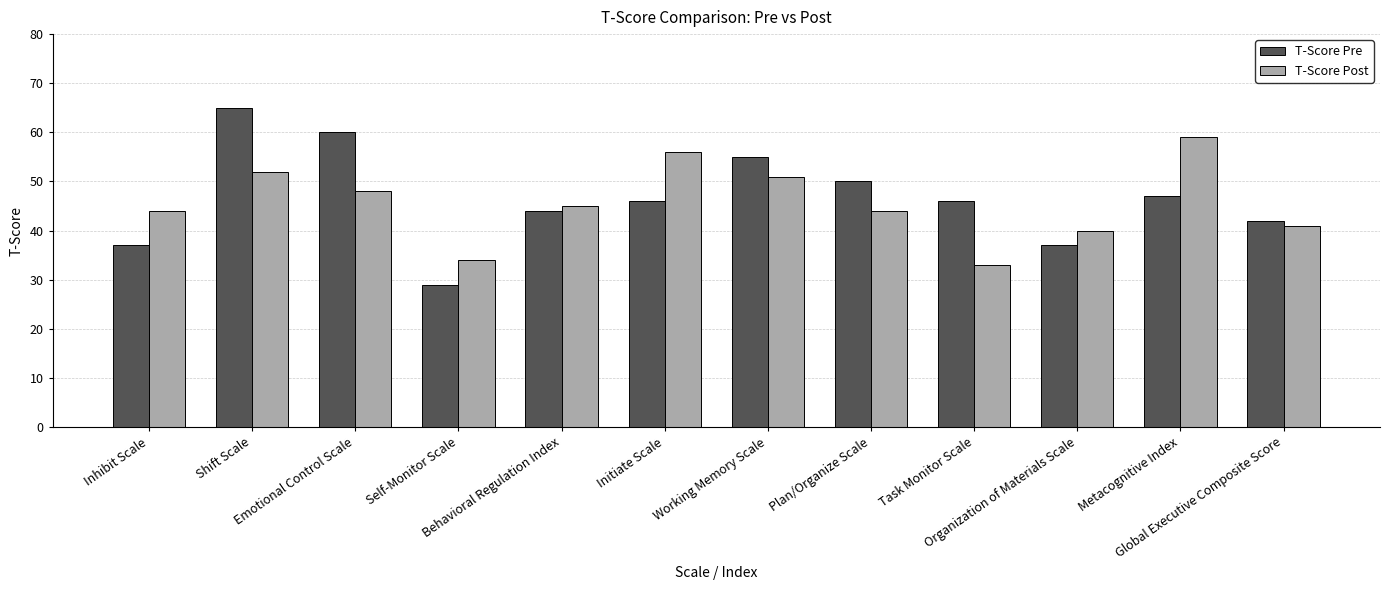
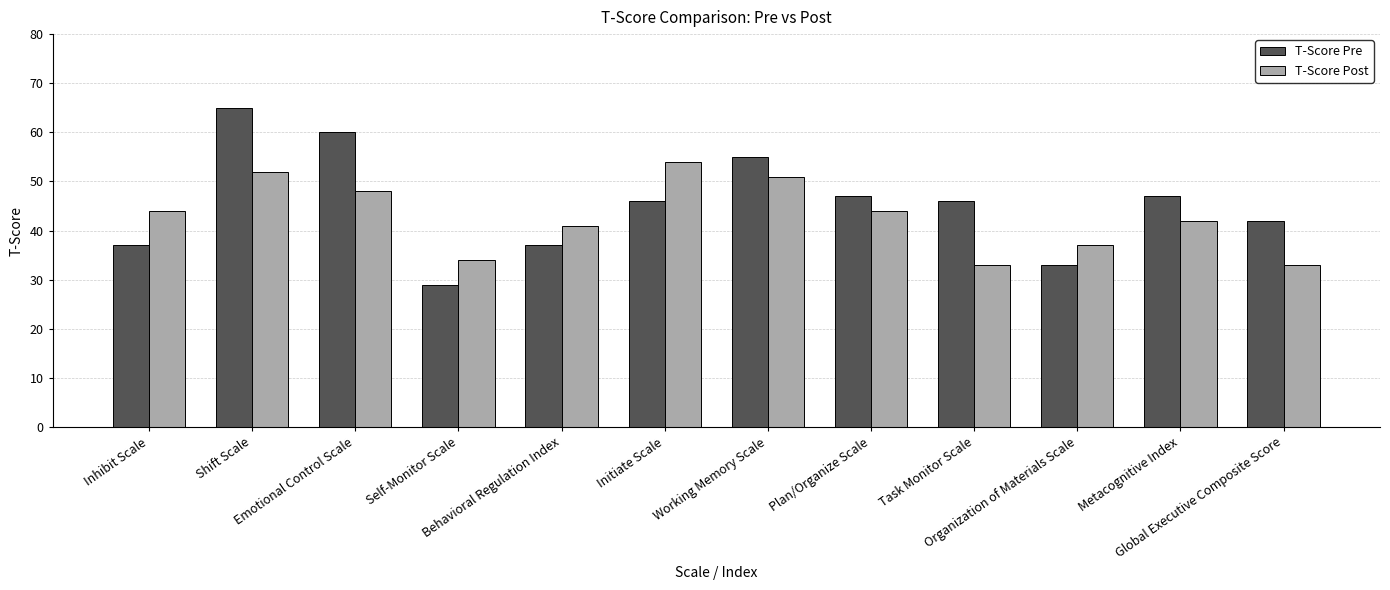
  {
    "T-Score Pre": {
      "Inhibit Scale": 37,
      "Shift Scale": 65,
      "Emotional Control Scale": 60,
      "Self-Monitor Scale": 29,
-     "Behavioral Regulation Index": 44,
+     "Behavioral Regulation Index": 37,
      "Initiate Scale": 46,
      "Working Memory Scale": 55,
-     "Plan/Organize Scale": 50,
+     "Plan/Organize Scale": 47,
      "Task Monitor Scale": 46,
-     "Organization of Materials Scale": 37,
+     "Organization of Materials Scale": 33,
      "Metacognitive Index": 47,
      "Global Executive Composite Score": 42
    },
    "T-Score Post": {
      "Inhibit Scale": 44,
      "Shift Scale": 52,
      "Emotional Control Scale": 48,
      "Self-Monitor Scale": 34,
-     "Behavioral Regulation Index": 45,
-     "Initiate Scale": 56,
+     "Behavioral Regulation Index": 41,
+     "Initiate Scale": 54,
      "Working Memory Scale": 51,
      "Plan/Organize Scale": 44,
      "Task Monitor Scale": 33,
-     "Organization of Materials Scale": 40,
-     "Metacognitive Index": 59,
-     "Global Executive Composite Score": 41
+     "Organization of Materials Scale": 37,
+     "Metacognitive Index": 42,
+     "Global Executive Composite Score": 33
    }
  }
